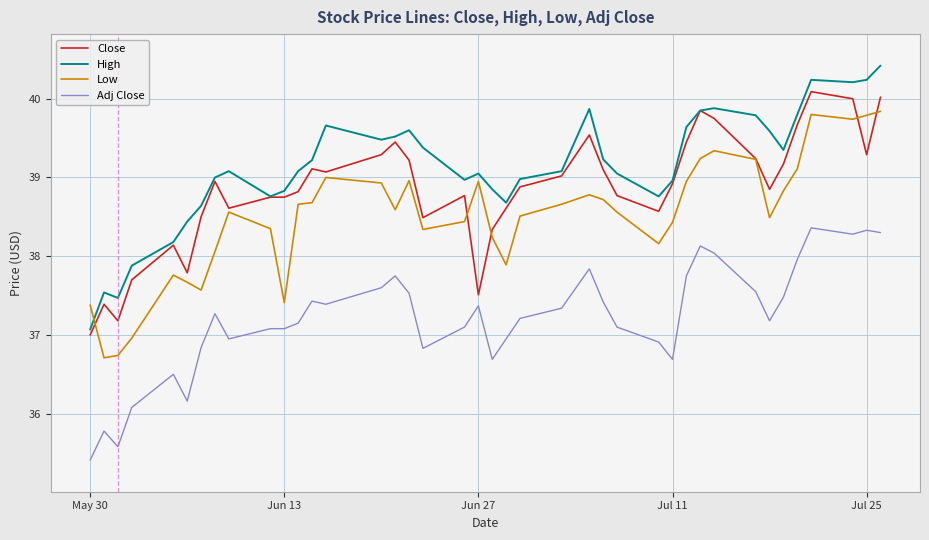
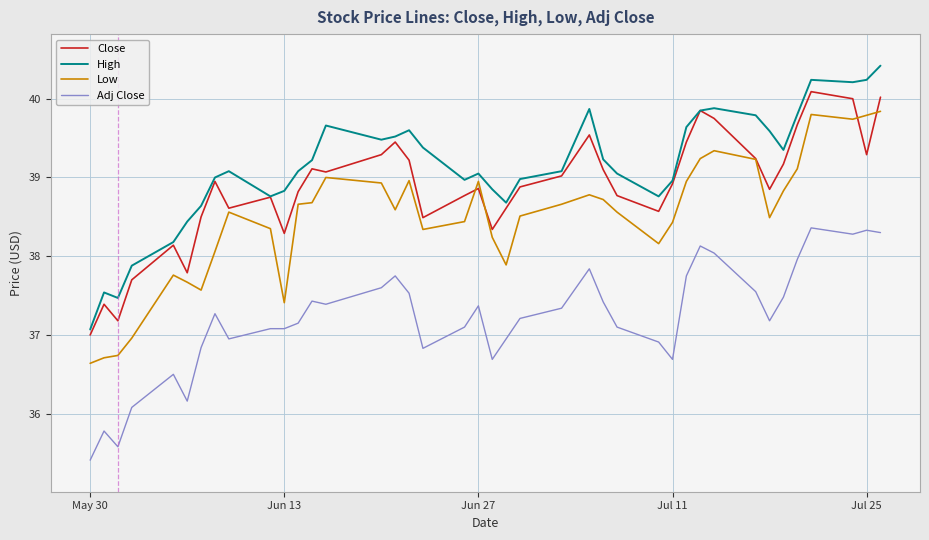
  {
    "Close": {
      "May 30": 37.0,
-     "Jun 13": 38.8,
-     "Jun 27": 37.5,
+     "Jun 13": 38.3,
+     "Jun 27": 38.9,
      "Jul 11": 38.9,
      "Jul 25": 39.3
    },
    "High": {
      "May 30": 37.1,
      "Jun 13": 38.8,
      "Jun 27": 39.1,
      "Jul 11": 39.0,
      "Jul 25": 40.2
    },
    "Low": {
-     "May 30": 37.4,
+     "May 30": 36.6,
      "Jun 13": 37.4,
      "Jun 27": 39.0,
      "Jul 11": 38.4,
      "Jul 25": 39.8
    },
    "Adj Close": {
      "May 30": 35.4,
      "Jun 13": 37.1,
      "Jun 27": 37.4,
      "Jul 11": 36.7,
      "Jul 25": 38.3
    }
  }
